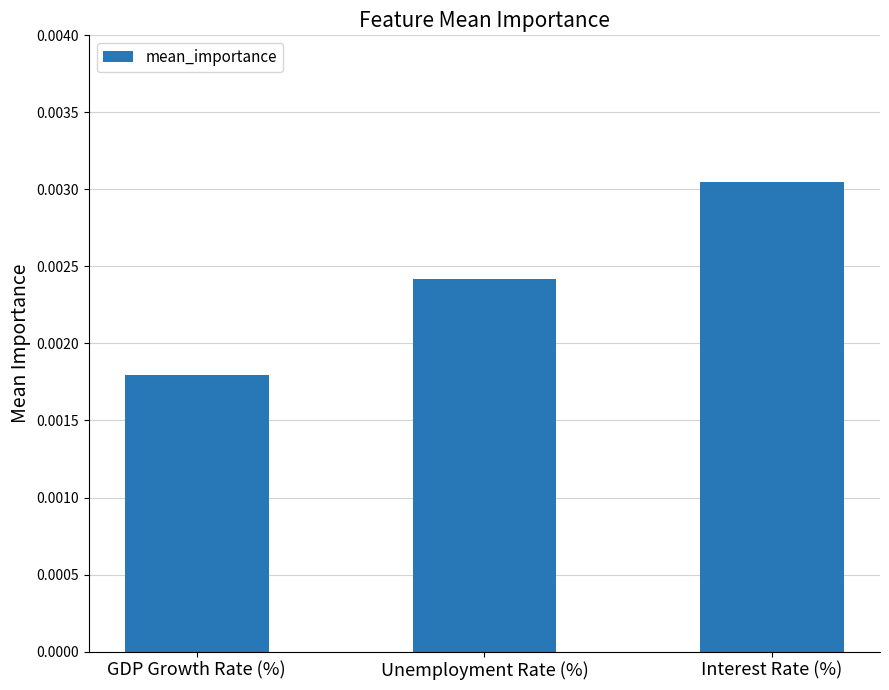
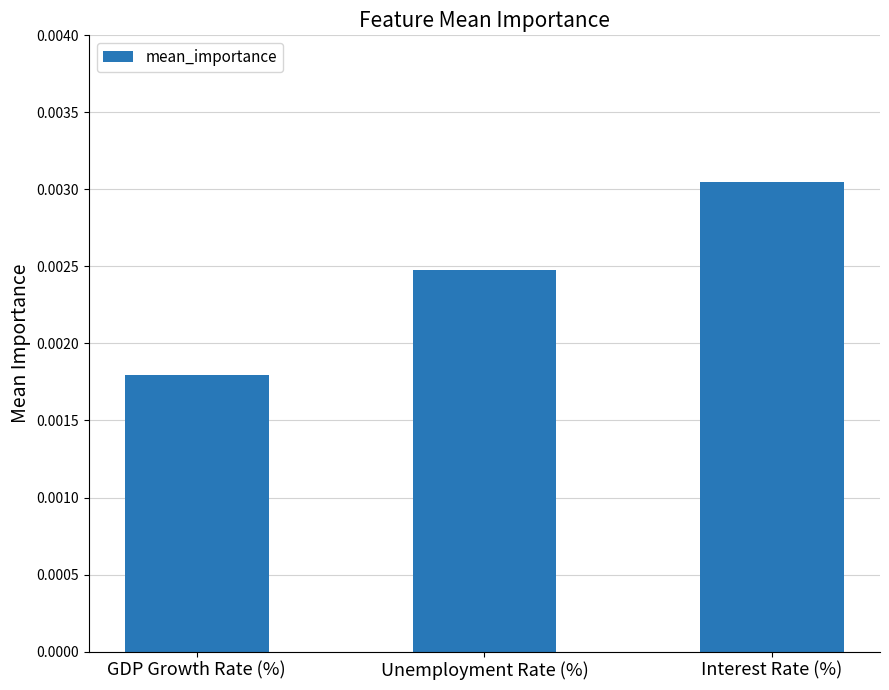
  {
    "GDP Growth Rate (%)": 0.00179,
-   "Unemployment Rate (%)": 0.00242,
+   "Unemployment Rate (%)": 0.00247,
    "Interest Rate (%)": 0.00305
  }
